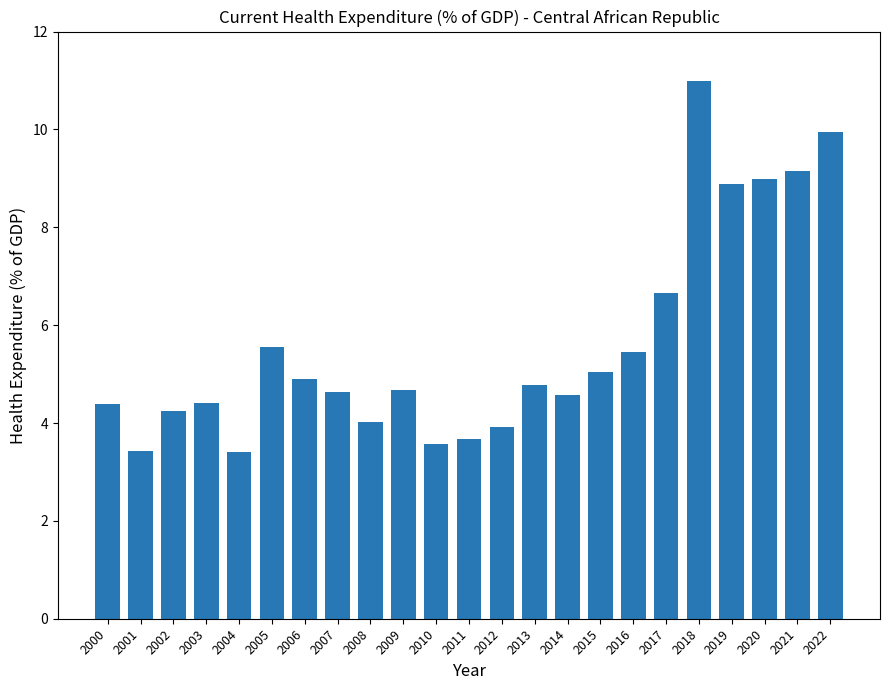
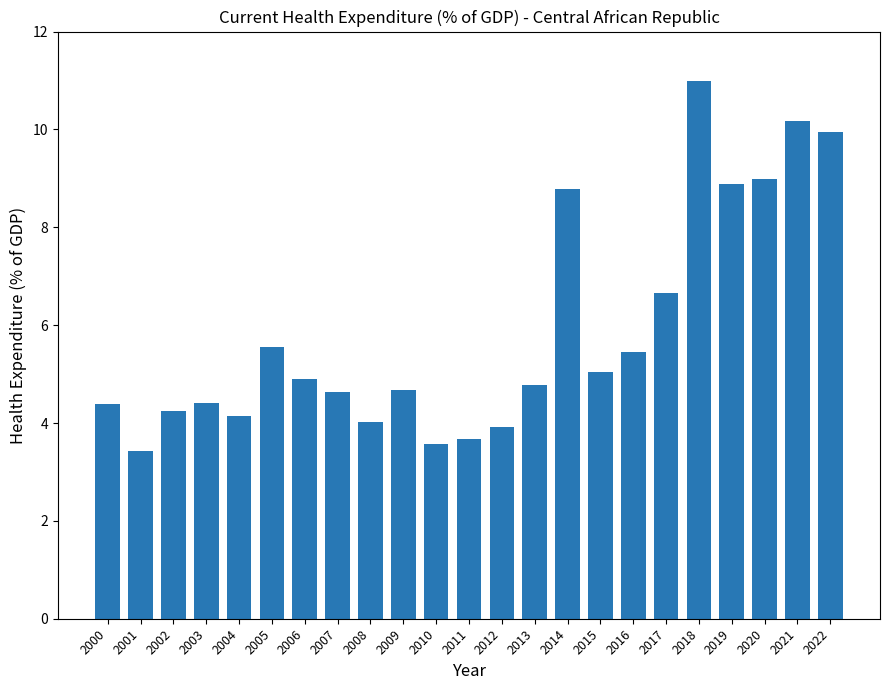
  {
    "2000": 4.4,
    "2001": 3.4,
    "2002": 4.2,
    "2003": 4.4,
-   "2004": 3.4,
+   "2004": 4.1,
    "2005": 5.6,
    "2006": 4.9,
    "2007": 4.6,
    "2008": 4.0,
    "2009": 4.7,
    "2010": 3.6,
    "2011": 3.7,
    "2012": 3.9,
    "2013": 4.8,
-   "2014": 4.6,
+   "2014": 8.8,
    "2015": 5.0,
    "2016": 5.4,
    "2017": 6.7,
    "2018": 11.0,
    "2019": 8.9,
    "2020": 9.0,
-   "2021": 9.2,
+   "2021": 10.2,
    "2022": 10.0
  }
